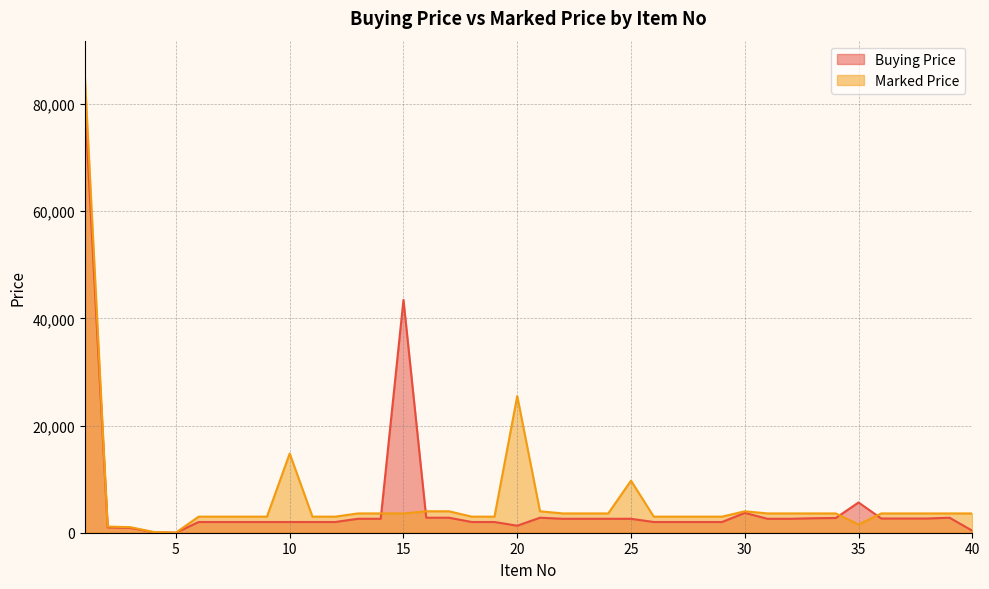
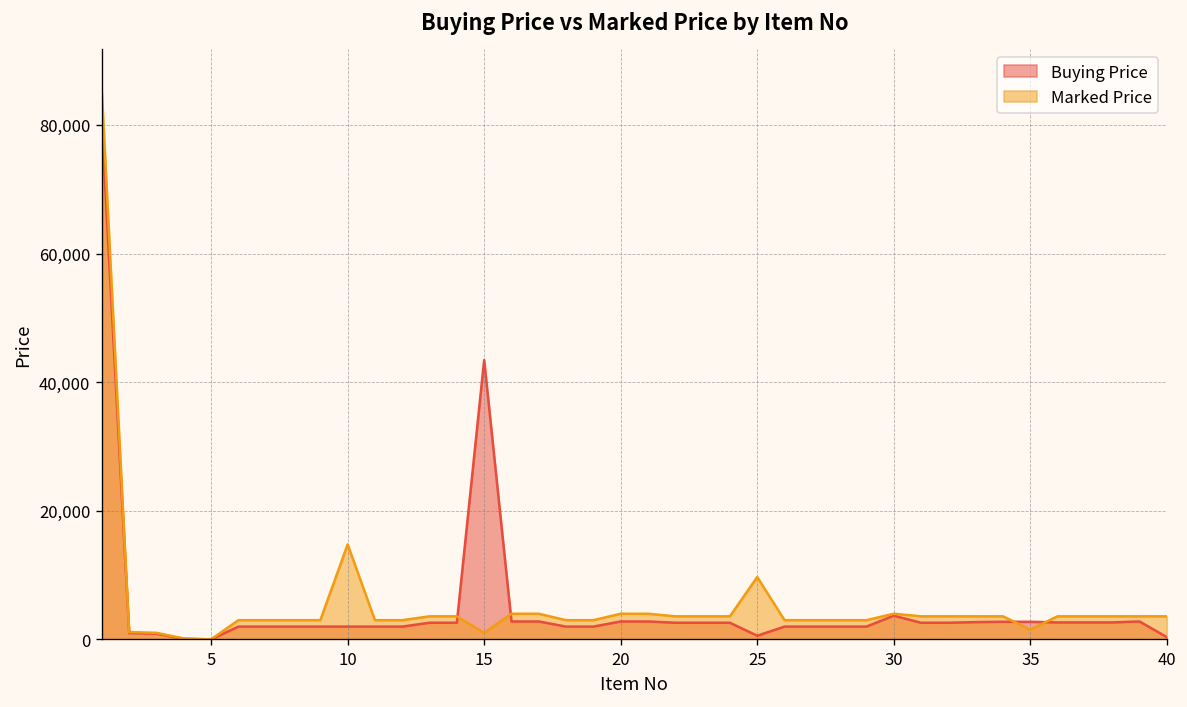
  {
    "Buying Price": {
      "10": "2,000",
      "15": "43,000",
-     "20": "1,000",
-     "25": "3,000",
-     "35": "6,000",
+     "20": "3,000",
+     "25": "1,000",
+     "35": "3,000",
      "40": "0"
    },
    "Marked Price": {
      "10": "15,000",
-     "15": "4,000",
-     "20": "25,000",
+     "15": "1,000",
+     "20": "4,000",
      "25": "10,000",
      "35": "2,000",
      "40": "4,000"
    }
  }
